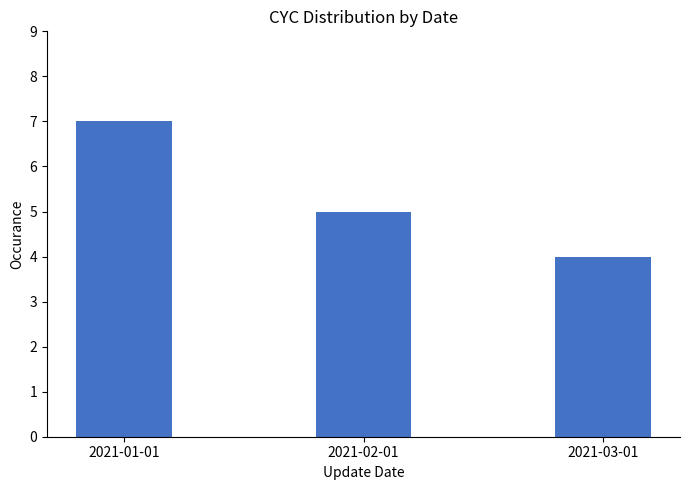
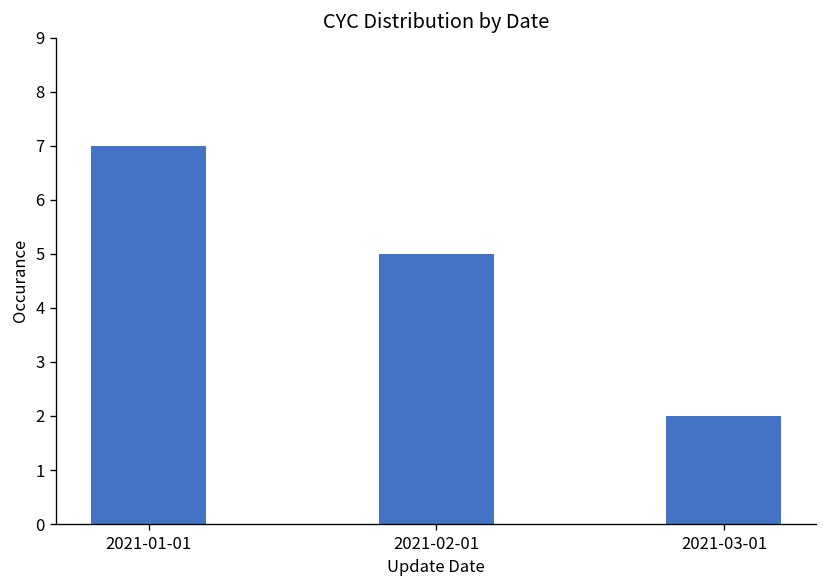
  {
    "2021-01-01": 7,
    "2021-02-01": 5,
-   "2021-03-01": 4
+   "2021-03-01": 2
  }
